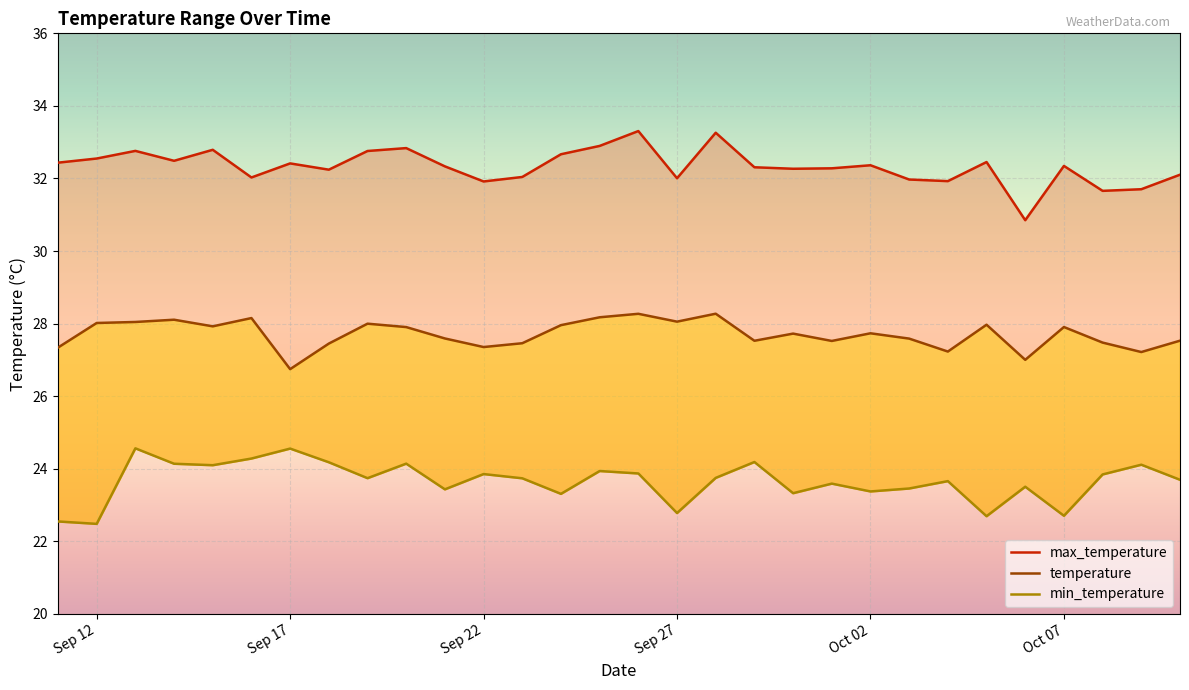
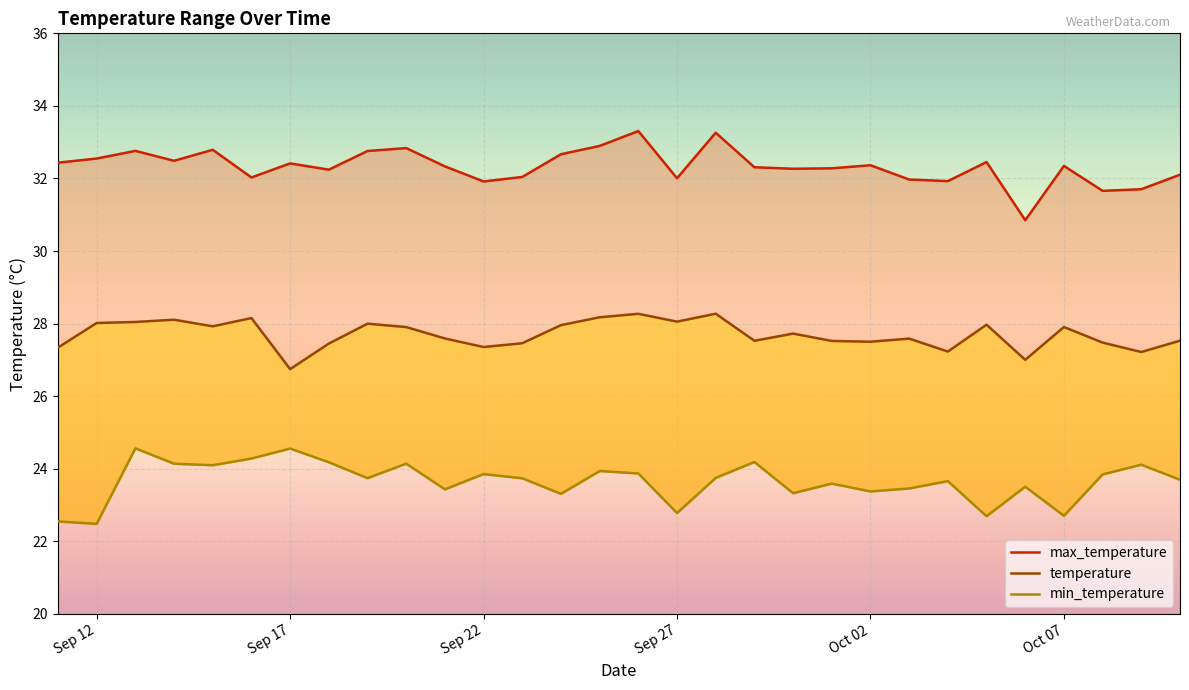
  {
    "max_temperature": {
      "Sep 12": 32.6,
      "Sep 17": 32.4,
      "Sep 22": 31.9,
      "Sep 27": 32.0,
      "Oct 02": 32.4,
      "Oct 07": 32.3
    },
    "temperature": {
      "Sep 12": 28.0,
      "Sep 17": 26.7,
      "Sep 22": 27.4,
      "Sep 27": 28.1,
-     "Oct 02": 27.7,
+     "Oct 02": 27.5,
      "Oct 07": 27.9
    },
    "min_temperature": {
      "Sep 12": 22.5,
      "Sep 17": 24.6,
      "Sep 22": 23.9,
      "Sep 27": 22.8,
      "Oct 02": 23.4,
      "Oct 07": 22.7
    }
  }
